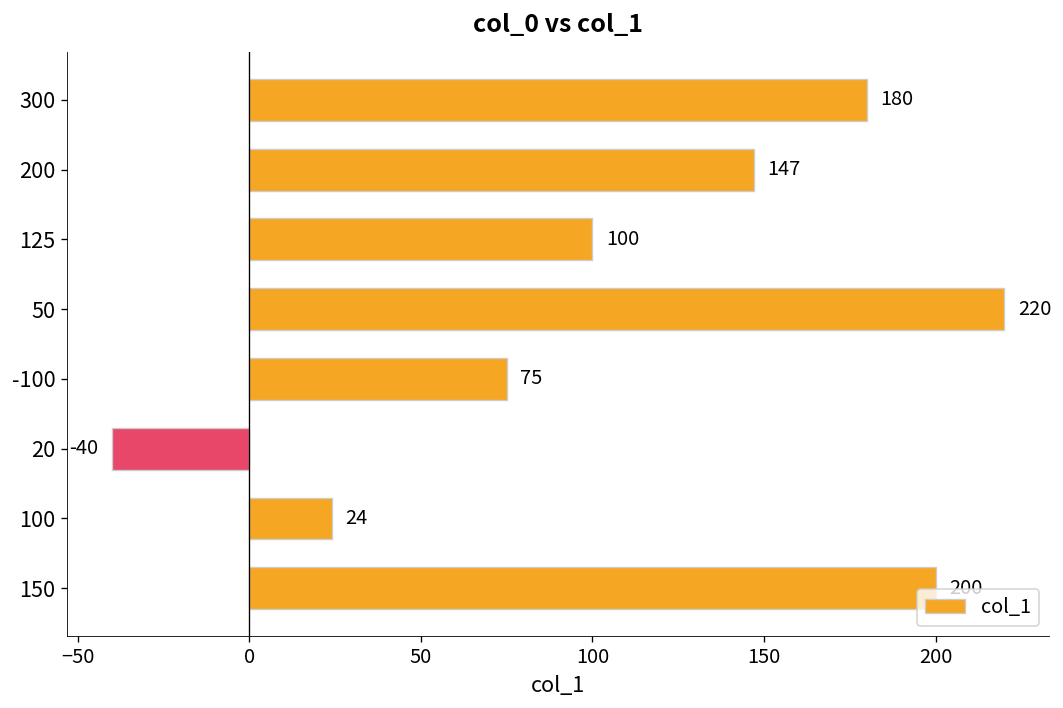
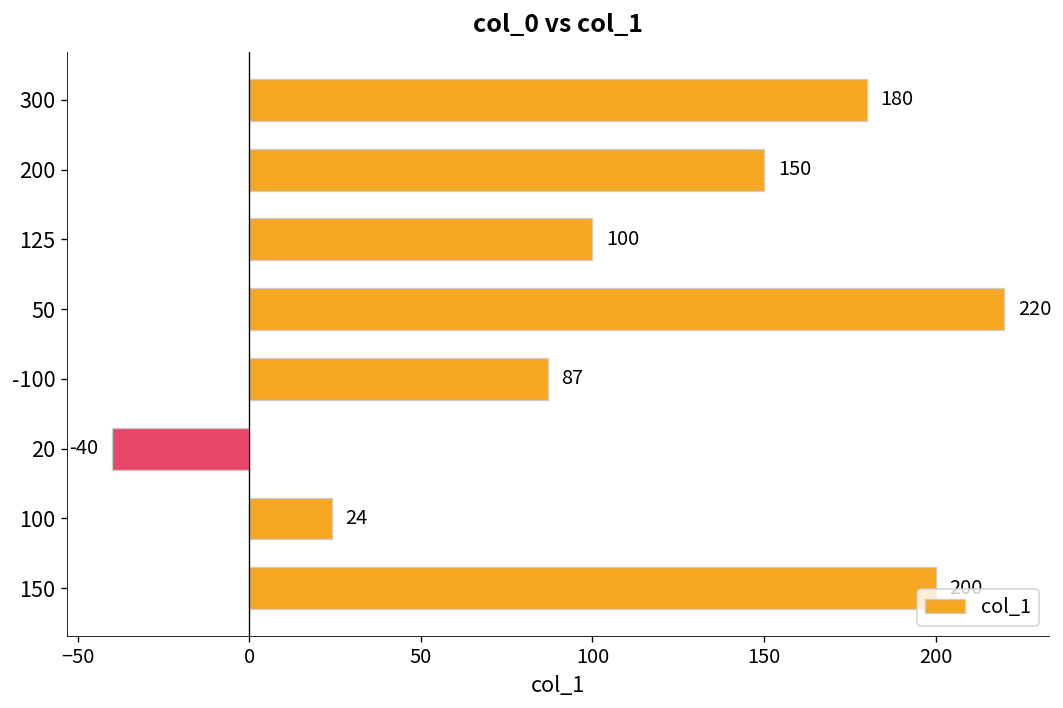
  {
    "300": 180,
-   "200": 147,
+   "200": 150,
    "125": 100,
    "50": 220,
-   "-100": 75,
+   "-100": 87,
    "20": -40,
    "100": 24
  }
